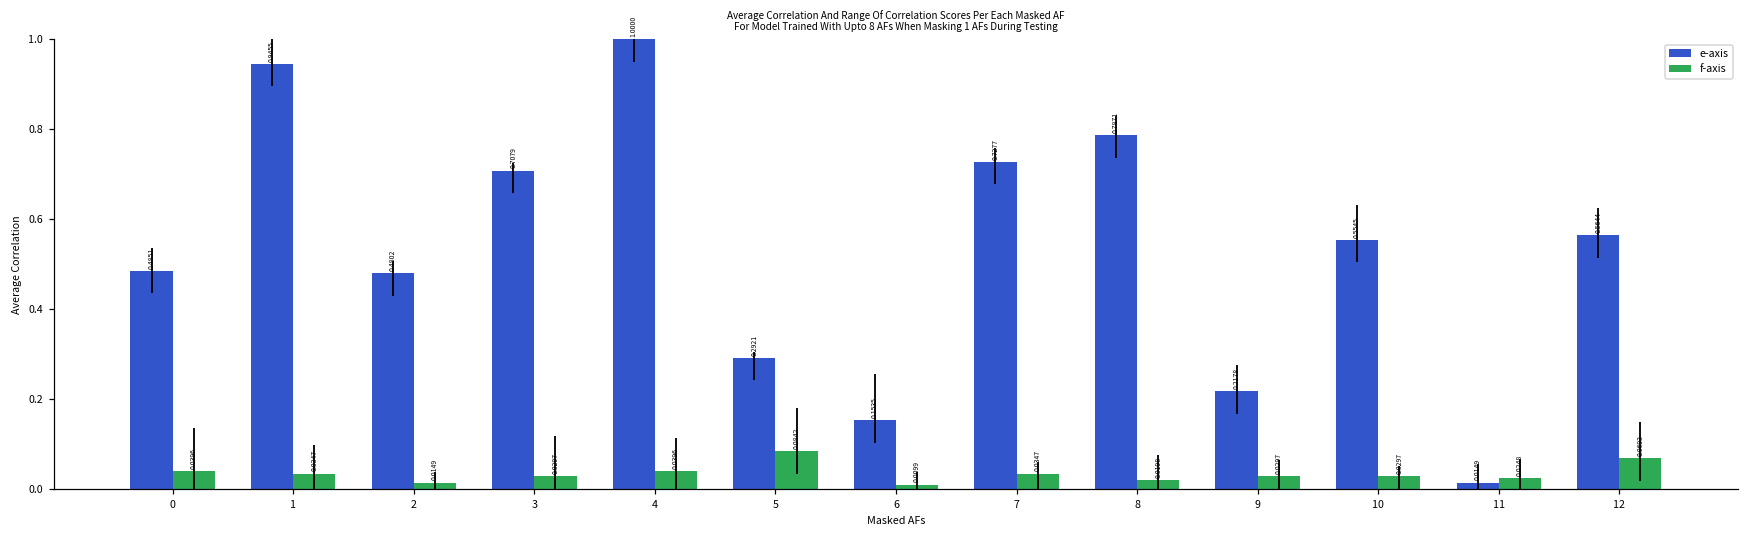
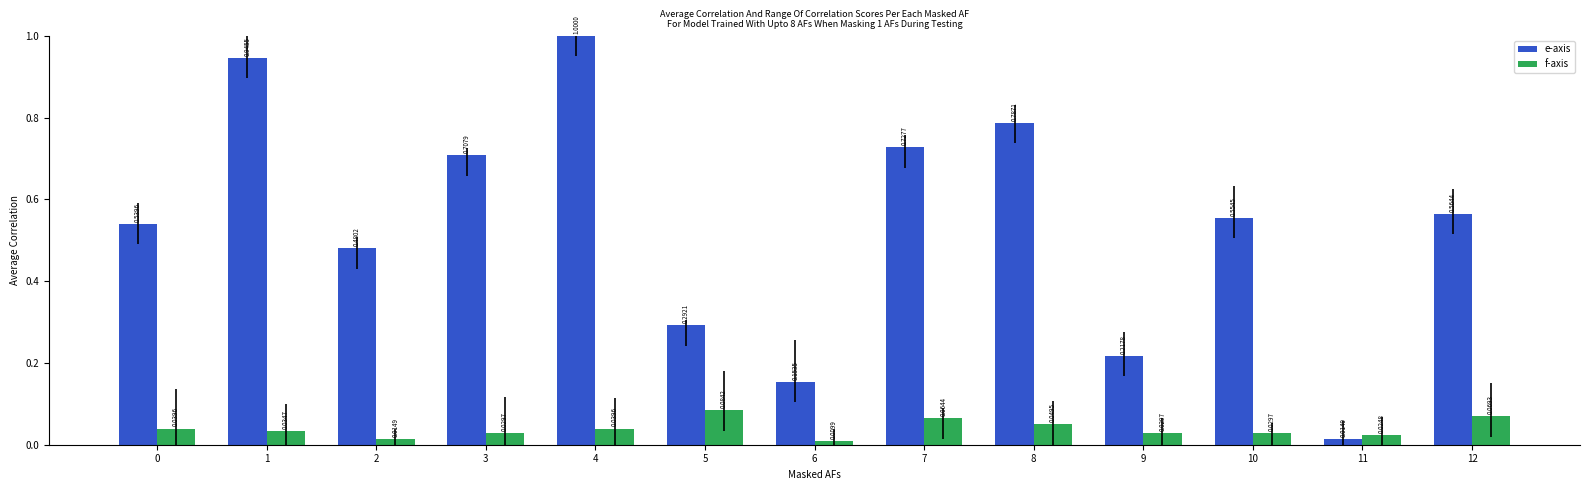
  {
    "e-axis": {
-     "0": 0.4851,
+     "0": 0.5396,
      "1": 0.9455,
      "2": 0.4802,
      "3": 0.7079,
      "4": 1.0000,
      "5": 0.2921,
      "6": 0.1535,
      "7": 0.7277,
      "8": 0.7871,
      "9": 0.2178,
      "10": 0.5545,
      "11": 0.0149,
      "12": 0.5644
    },
    "f-axis": {
      "0": 0.0396,
      "1": 0.0347,
      "2": 0.0149,
      "3": 0.0297,
      "4": 0.0396,
      "5": 0.0842,
      "6": 0.0099,
-     "7": 0.0347,
-     "8": 0.0198,
+     "7": 0.0644,
+     "8": 0.0495,
      "9": 0.0297,
      "10": 0.0297,
      "11": 0.0248,
      "12": 0.0693
    }
  }
